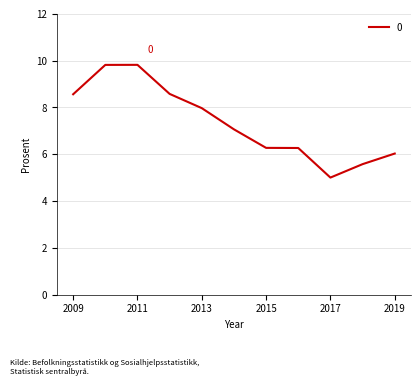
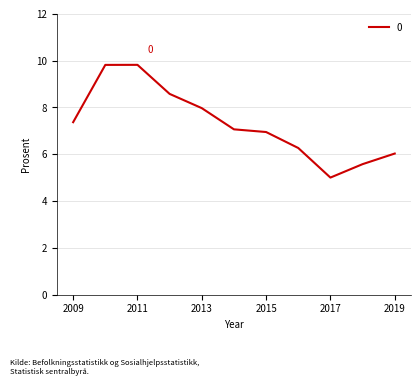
  {
-   "2009": 8.6,
+   "2009": 7.4,
    "2013": 8.0,
-   "2015": 6.3,
+   "2015": 6.9,
    "2017": 5.0,
    "2019": 6.0
  }
